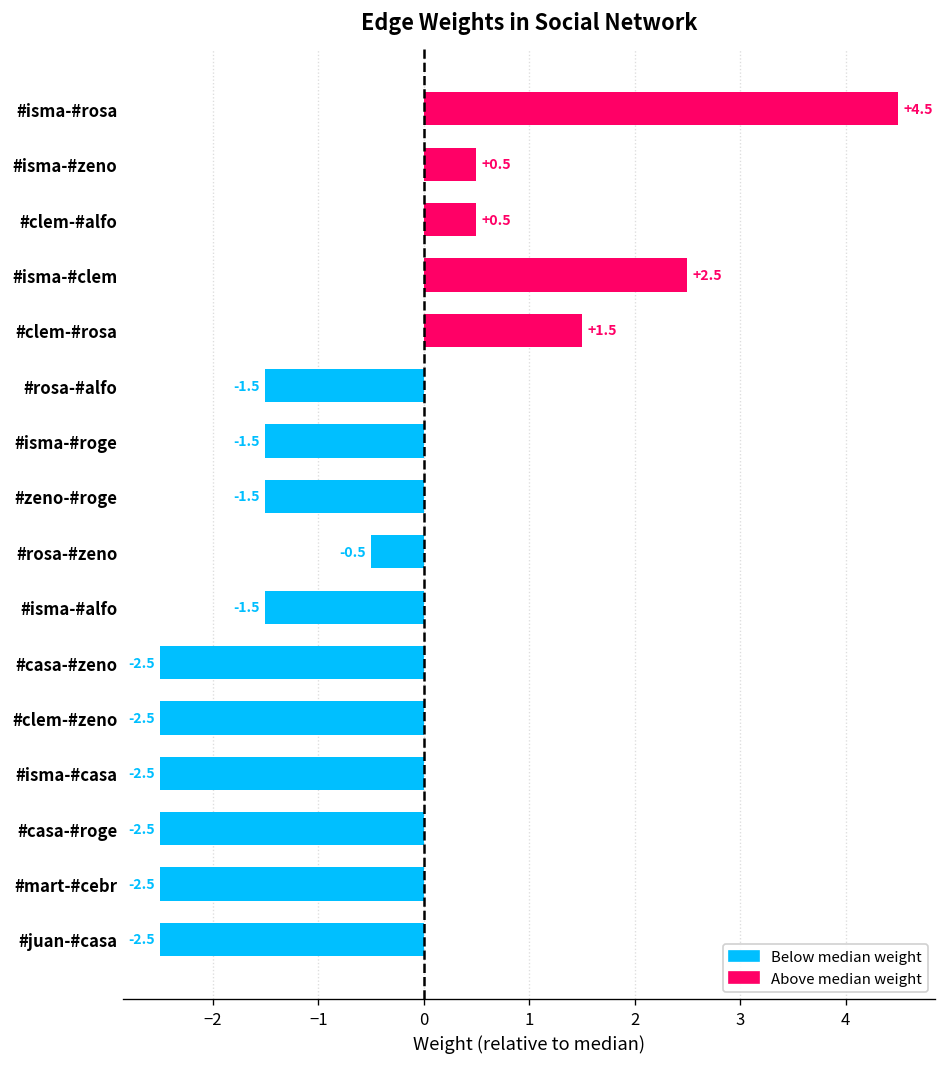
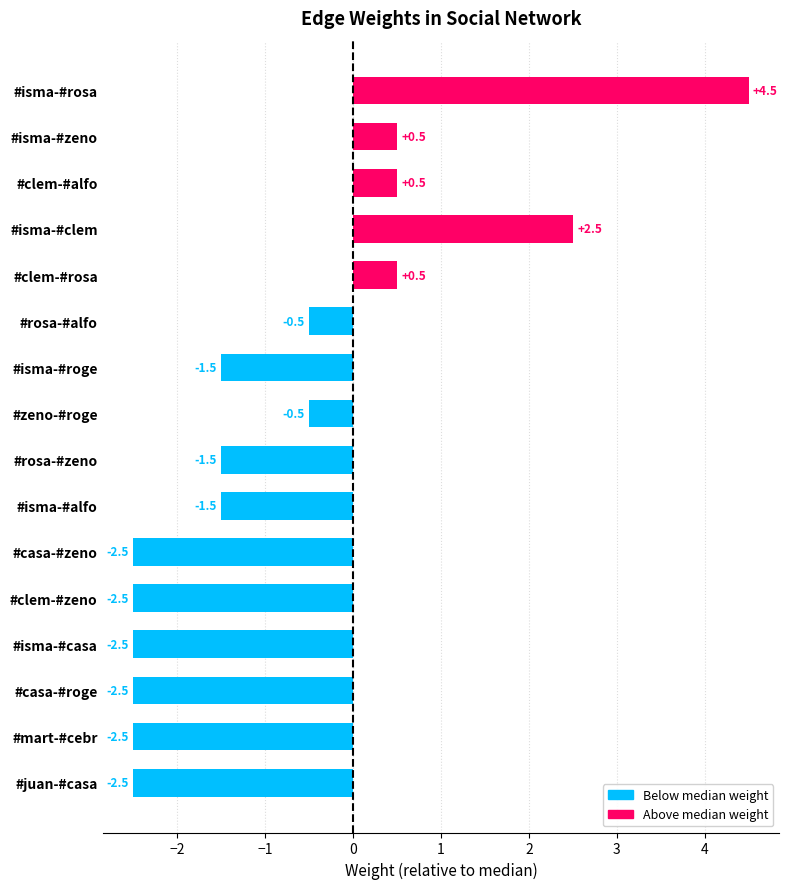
  {
    "#isma-#rosa": "+4.5",
    "#isma-#zeno": "+0.5",
    "#clem-#alfo": "+0.5",
    "#isma-#clem": "+2.5",
-   "#clem-#rosa": "+1.5",
-   "#rosa-#alfo": "-1.5",
+   "#clem-#rosa": "+0.5",
+   "#rosa-#alfo": "-0.5",
    "#isma-#roge": "-1.5",
-   "#zeno-#roge": "-1.5",
-   "#rosa-#zeno": "-0.5",
+   "#zeno-#roge": "-0.5",
+   "#rosa-#zeno": "-1.5",
    "#isma-#alfo": "-1.5",
    "#casa-#zeno": "-2.5",
    "#clem-#zeno": "-2.5",
    "#isma-#casa": "-2.5",
    "#casa-#roge": "-2.5",
    "#mart-#cebr": "-2.5",
    "#juan-#casa": "-2.5"
  }
